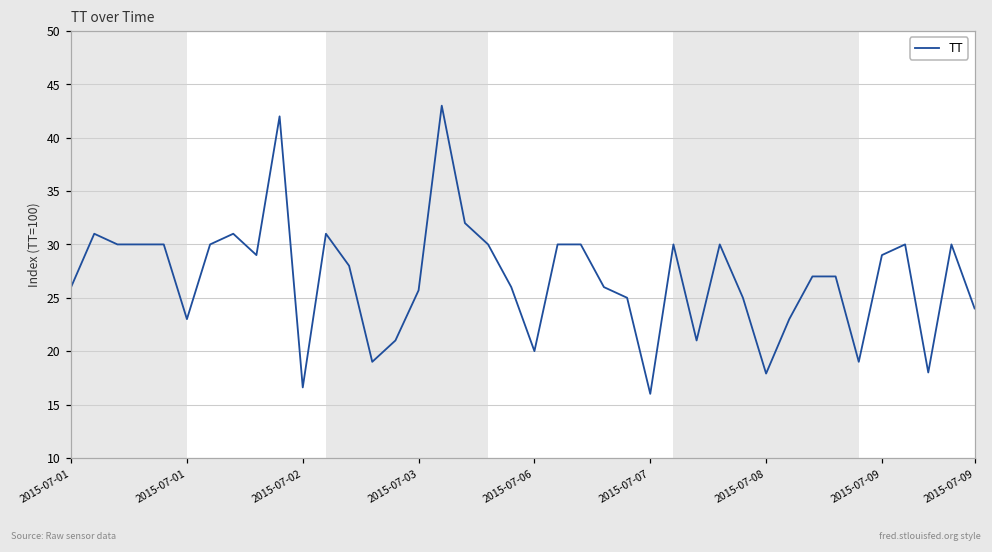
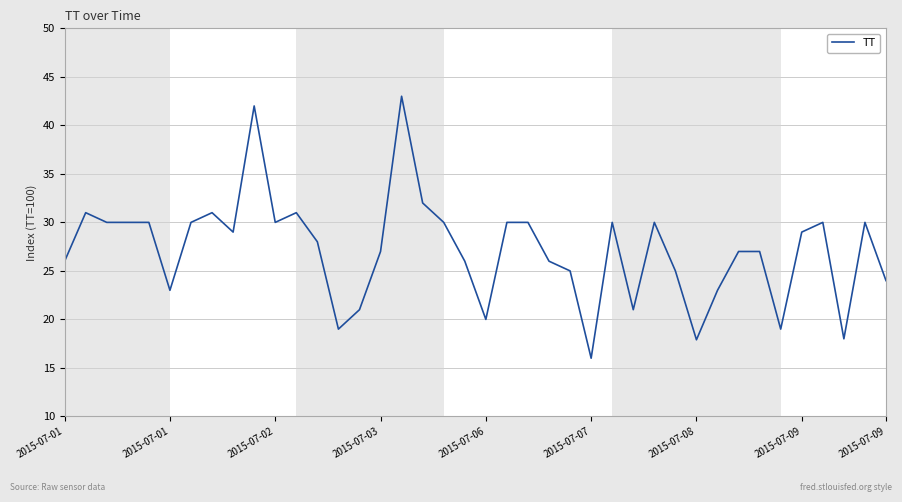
  {
-   "2015-07-02": 17,
-   "2015-07-03": 26,
+   "2015-07-02": 30,
+   "2015-07-03": 27,
    "2015-07-06": 20,
    "2015-07-07": 16,
    "2015-07-08": 18
  }
